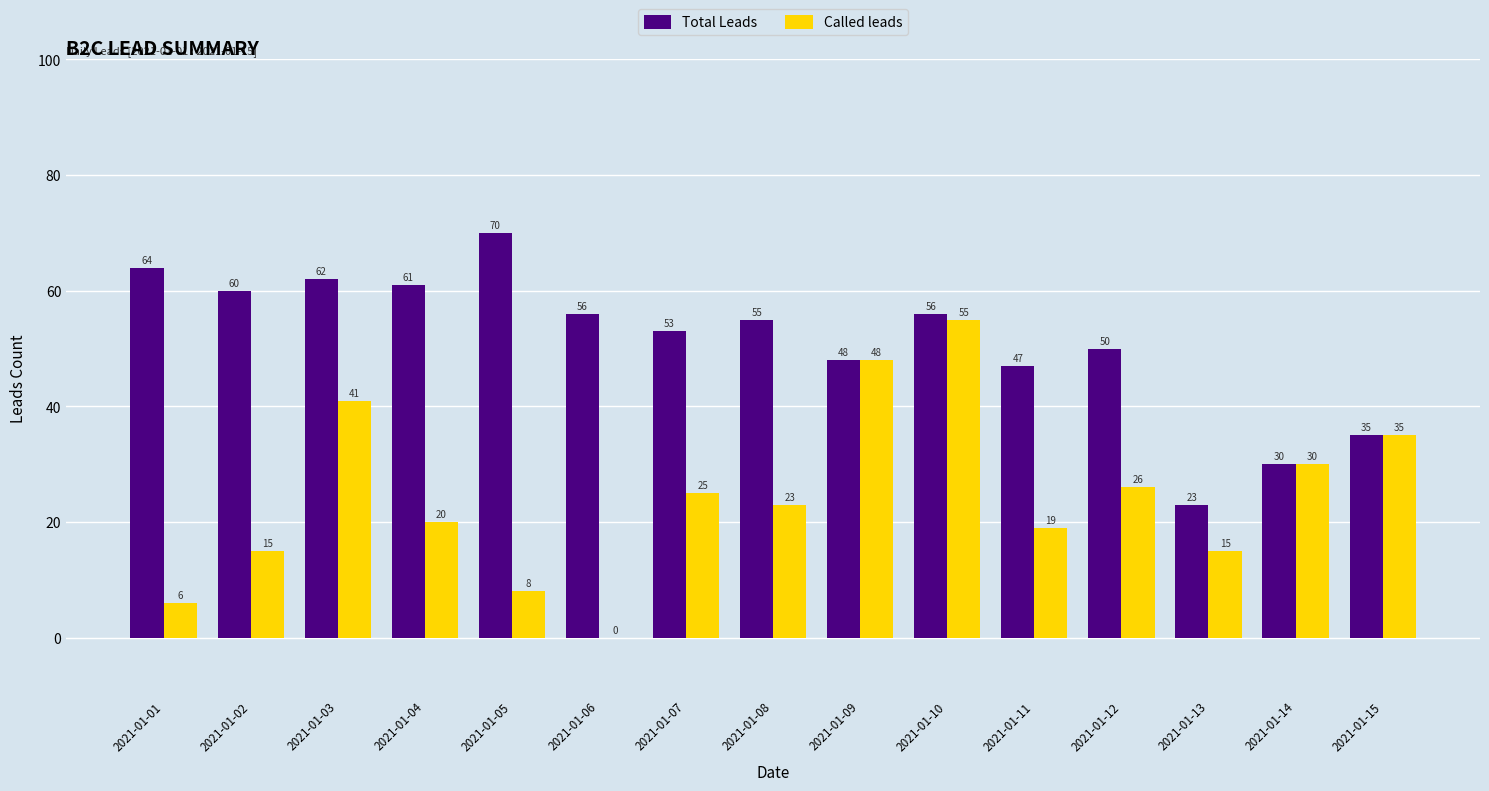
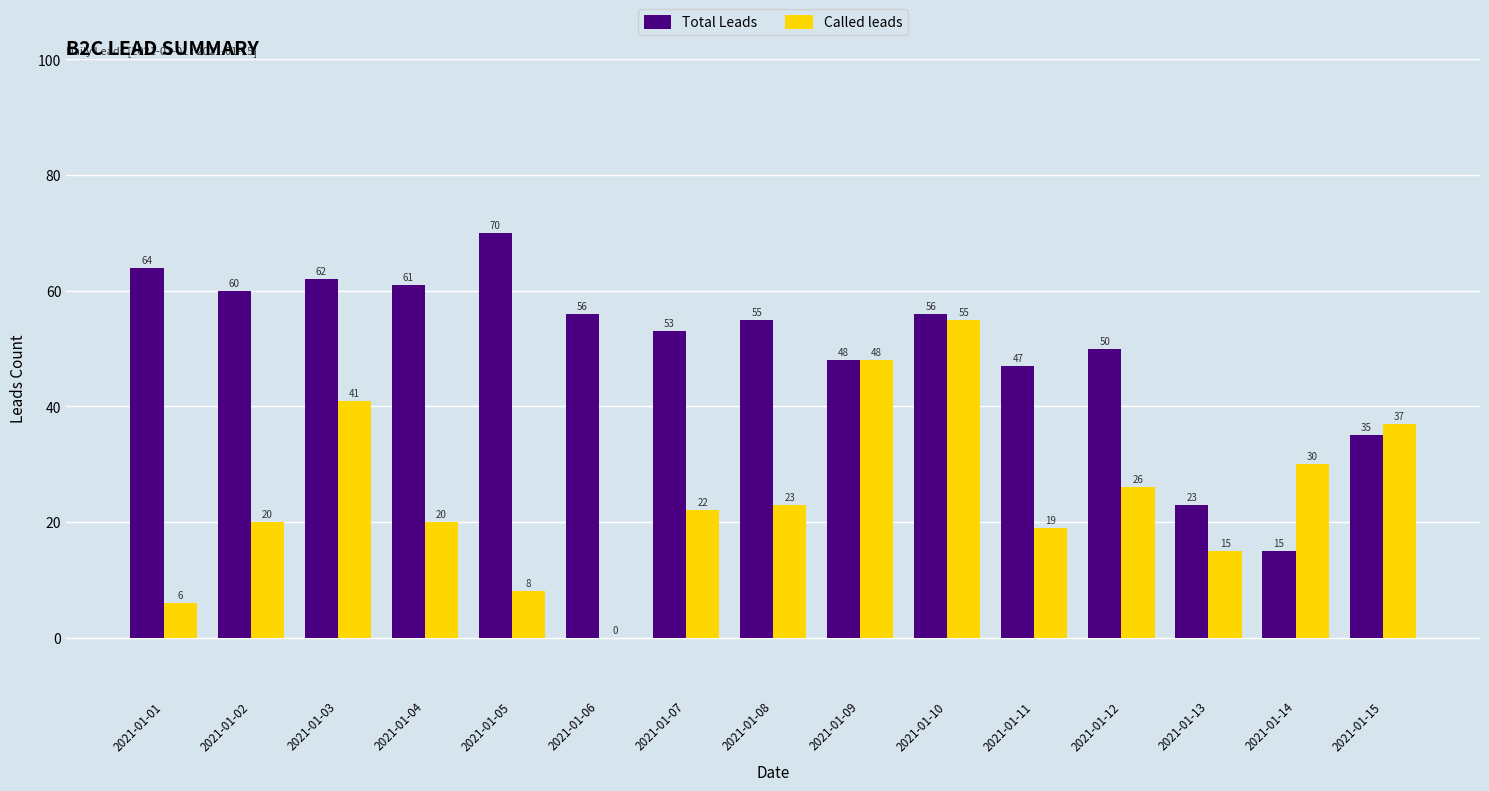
  {
    "Total Leads": {
      "2021-01-01": 64,
      "2021-01-02": 60,
      "2021-01-03": 62,
      "2021-01-04": 61,
      "2021-01-05": 70,
      "2021-01-06": 56,
      "2021-01-07": 53,
      "2021-01-08": 55,
      "2021-01-09": 48,
      "2021-01-10": 56,
      "2021-01-11": 47,
      "2021-01-12": 50,
      "2021-01-13": 23,
-     "2021-01-14": 30,
+     "2021-01-14": 15,
      "2021-01-15": 35
    },
    "Called leads": {
      "2021-01-01": 6,
-     "2021-01-02": 15,
+     "2021-01-02": 20,
      "2021-01-03": 41,
      "2021-01-04": 20,
      "2021-01-05": 8,
      "2021-01-06": 0,
-     "2021-01-07": 25,
+     "2021-01-07": 22,
      "2021-01-08": 23,
      "2021-01-09": 48,
      "2021-01-10": 55,
      "2021-01-11": 19,
      "2021-01-12": 26,
      "2021-01-13": 15,
      "2021-01-14": 30,
-     "2021-01-15": 35
+     "2021-01-15": 37
    }
  }
